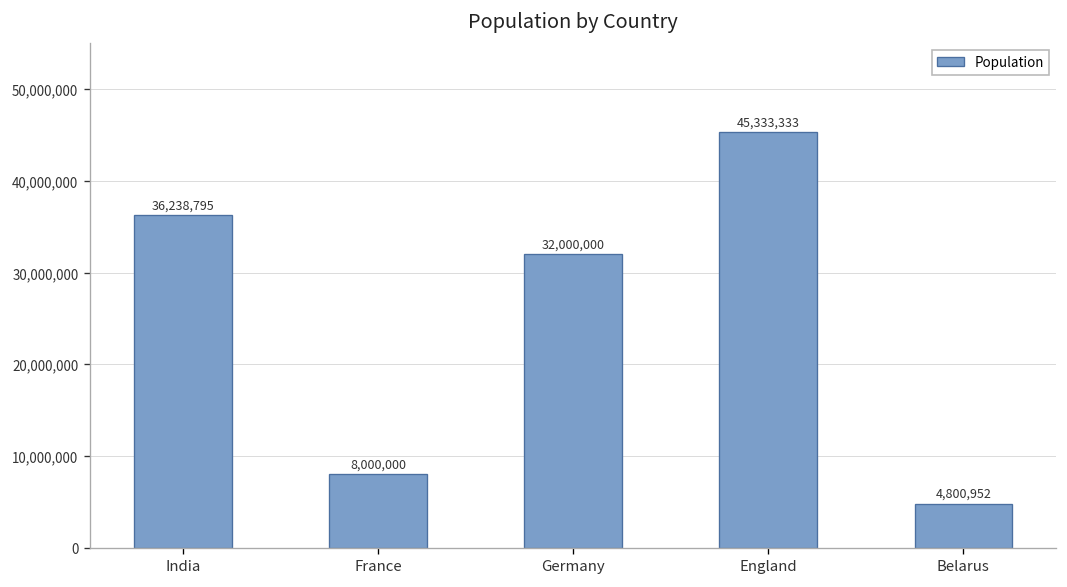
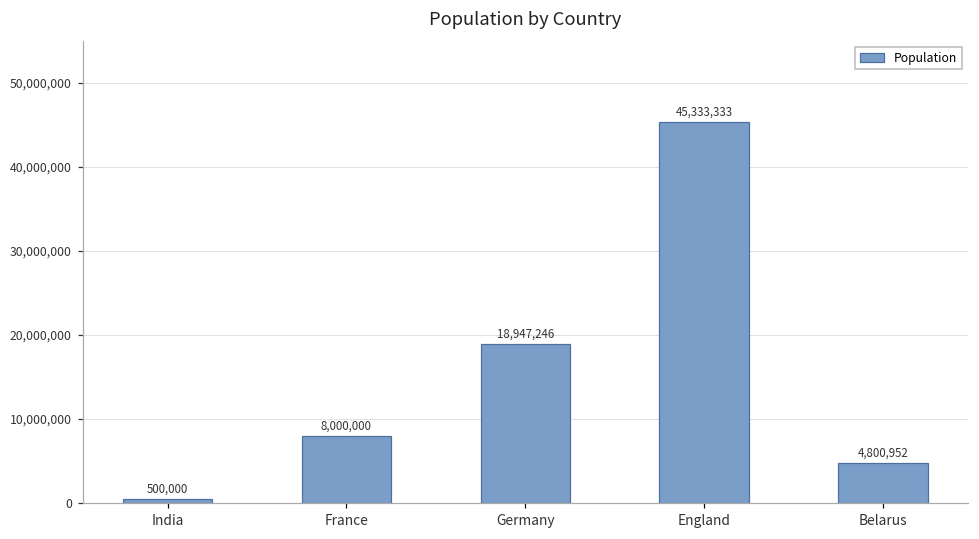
  {
-   "India": "36,238,795",
+   "India": "500,000",
    "France": "8,000,000",
-   "Germany": "32,000,000",
+   "Germany": "18,947,246",
    "England": "45,333,333",
    "Belarus": "4,800,952"
  }
